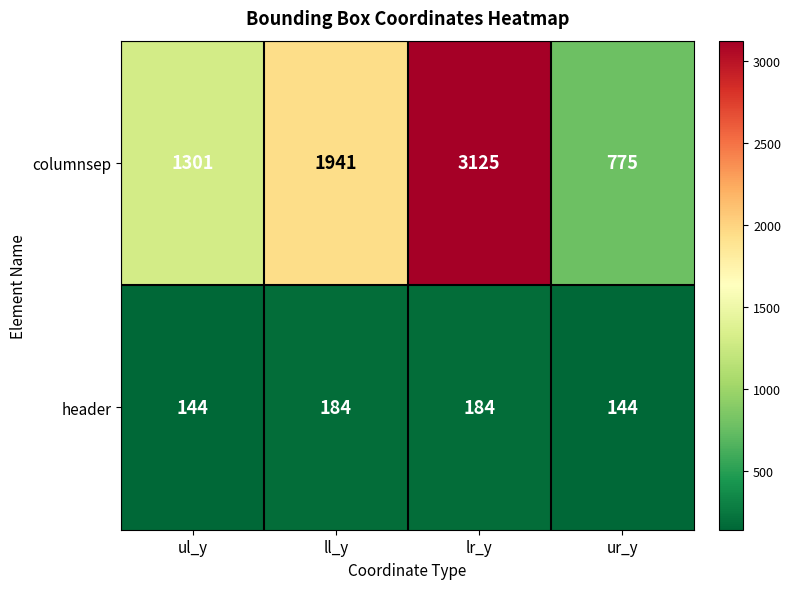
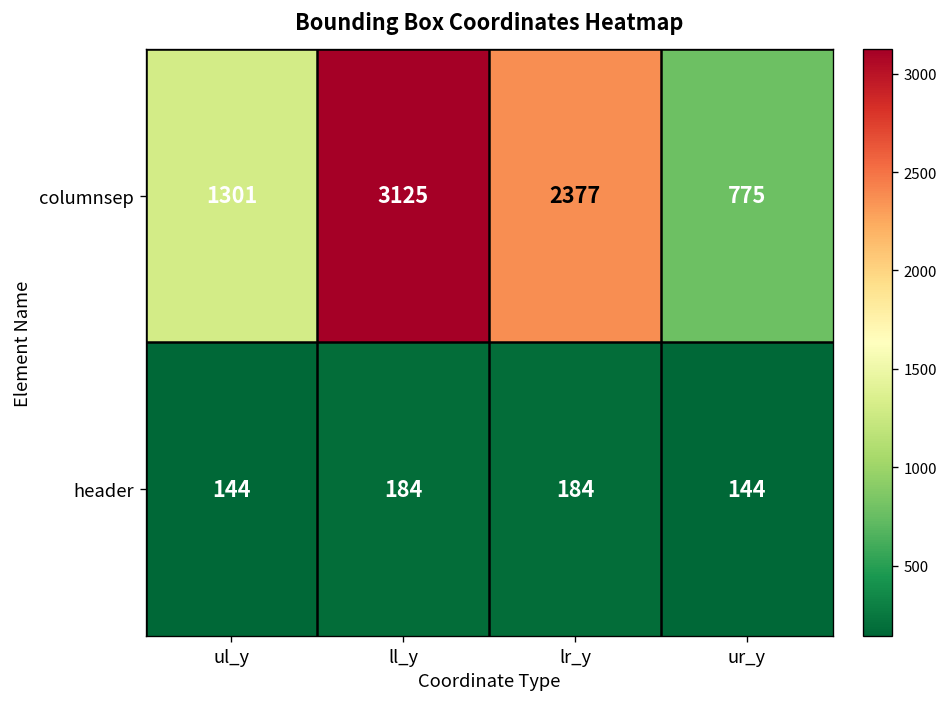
  {
    "columnsep": {
      "ul_y": 1301,
-     "ll_y": 1941,
-     "lr_y": 3125,
+     "ll_y": 3125,
+     "lr_y": 2377,
      "ur_y": 775
    },
    "header": {
      "ul_y": 144,
      "ll_y": 184,
      "lr_y": 184,
      "ur_y": 144
    }
  }
